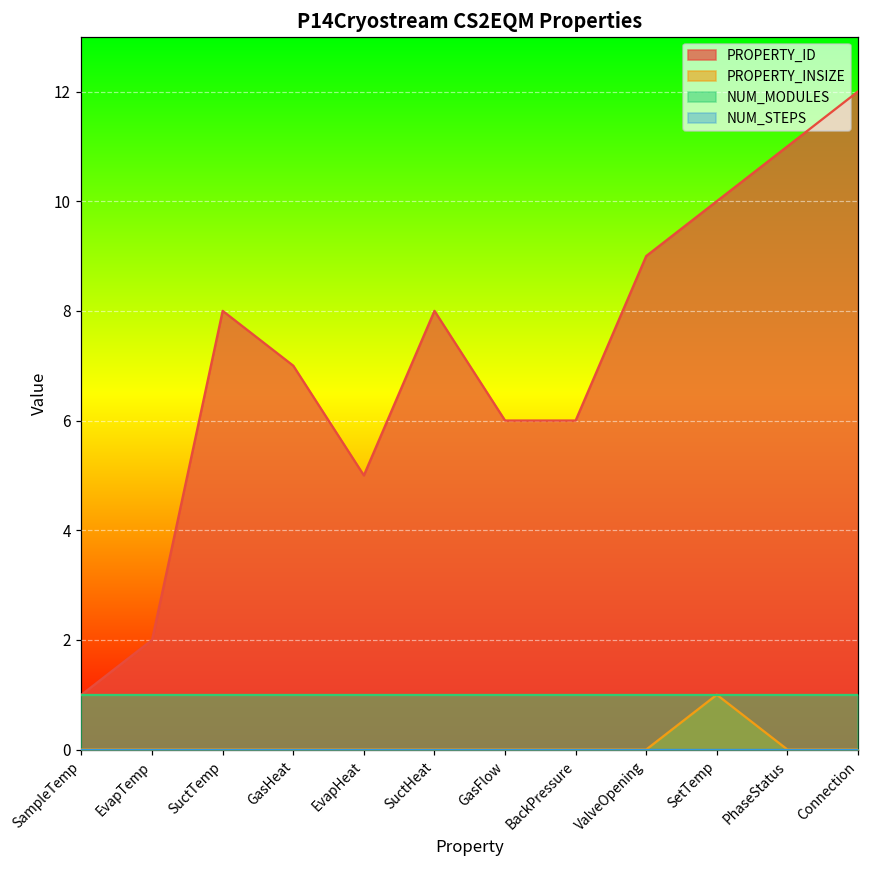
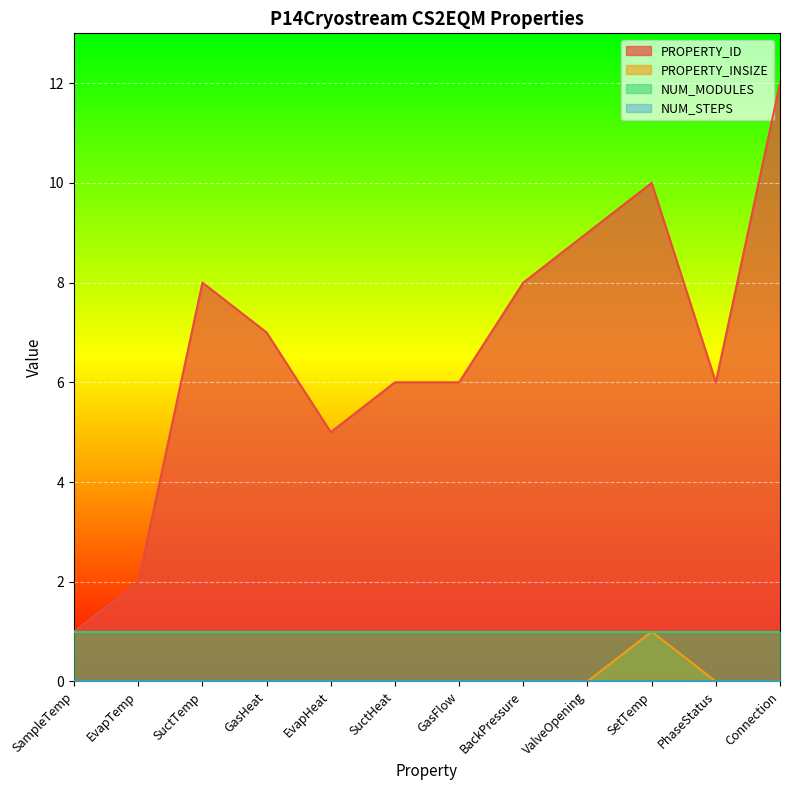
  {
    "PROPERTY_ID": {
      "EvapTemp": 2,
      "SuctTemp": 8,
      "GasHeat": 7,
      "EvapHeat": 5,
-     "SuctHeat": 8,
+     "SuctHeat": 6,
      "GasFlow": 6,
-     "BackPressure": 6,
+     "BackPressure": 8,
      "ValveOpening": 9,
      "SetTemp": 10,
-     "PhaseStatus": 11,
+     "PhaseStatus": 6,
      "Connection": 12
    },
    "NUM_MODULES": {
      "EvapTemp": 1,
      "SuctTemp": 1,
      "GasHeat": 1,
      "EvapHeat": 1,
      "SuctHeat": 1,
      "GasFlow": 1,
      "BackPressure": 1,
      "ValveOpening": 1,
      "PhaseStatus": 1,
      "Connection": 1
    },
    "NUM_STEPS": {
      "SetTemp": 0
    }
  }
